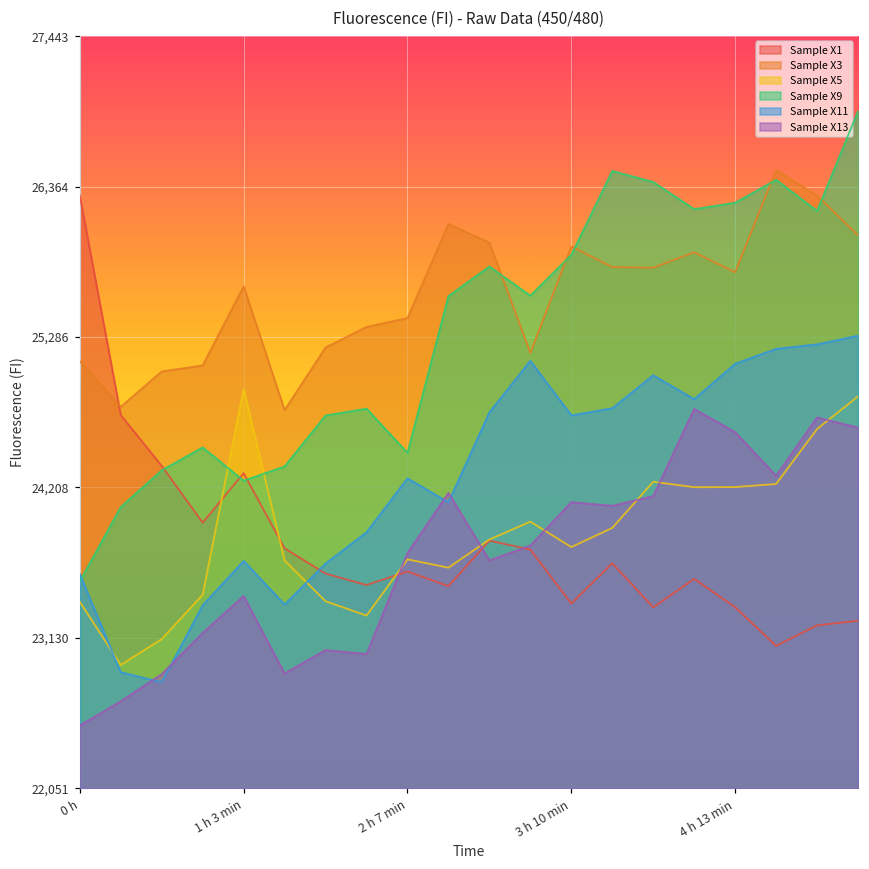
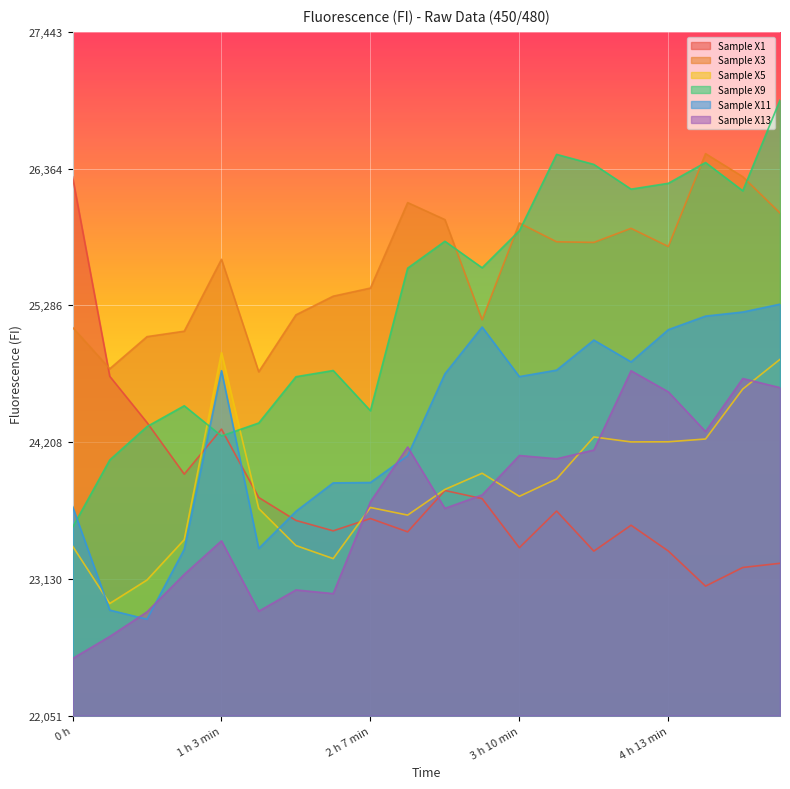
  {
    "Sample X5": {
      "0 h": "23,390",
      "1 h 3 min": "24,910",
      "2 h 7 min": "23,690",
      "3 h 10 min": "23,780",
      "4 h 13 min": "24,210"
    },
    "Sample X9": {
      "0 h": "23,540",
      "1 h 3 min": "24,260",
      "2 h 7 min": "24,460",
      "3 h 10 min": "25,880",
      "4 h 13 min": "26,250"
    },
    "Sample X11": {
-     "0 h": "23,590",
-     "1 h 3 min": "23,680",
-     "2 h 7 min": "24,270",
+     "0 h": "23,700",
+     "1 h 3 min": "24,770",
+     "2 h 7 min": "23,890",
      "3 h 10 min": "24,730",
      "4 h 13 min": "25,100"
    },
    "Sample X13": {
      "0 h": "22,500",
      "1 h 3 min": "23,430",
      "2 h 7 min": "23,740",
      "3 h 10 min": "24,100",
      "4 h 13 min": "24,610"
    }
  }
